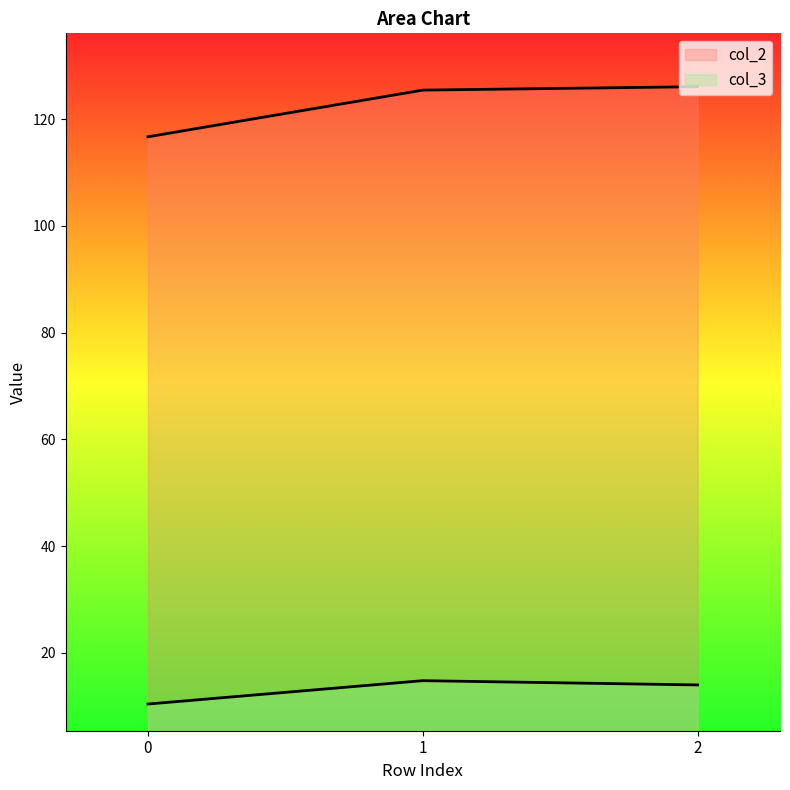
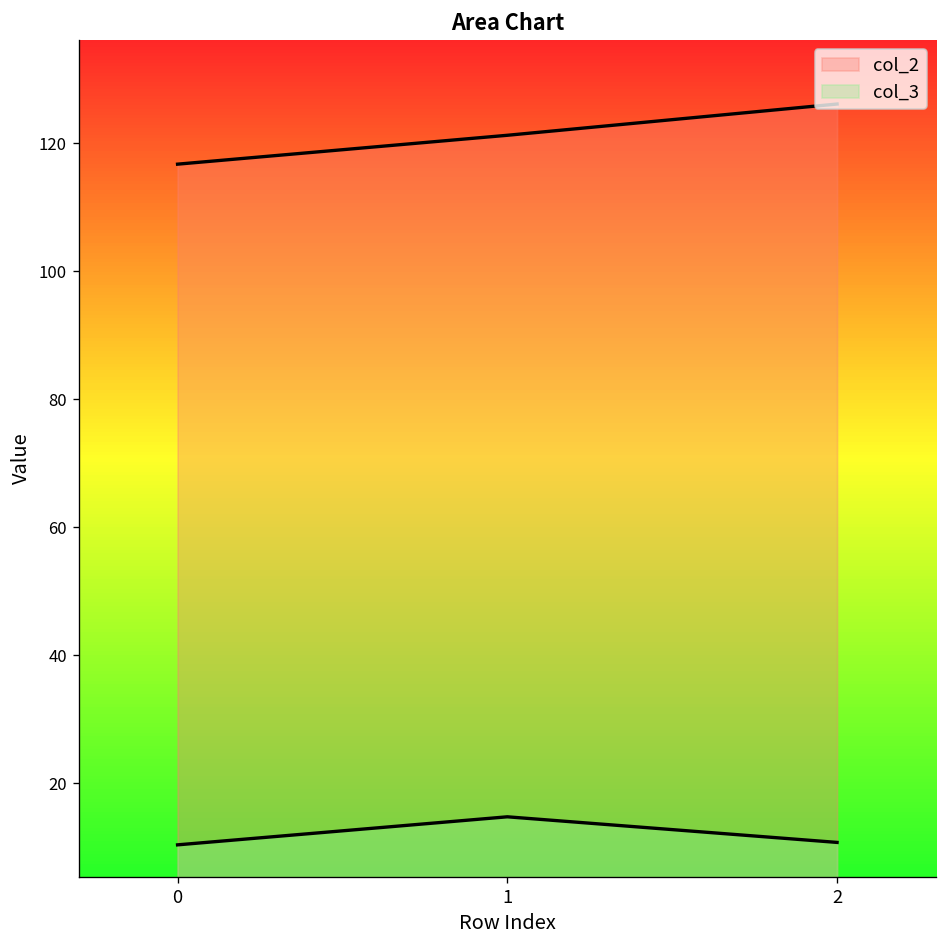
  {
    "col_2": {
      "0": 117,
-     "1": 125
+     "1": 121
    },
    "col_3": {
      "0": 10,
      "1": 15,
-     "2": 14
+     "2": 11
    }
  }
